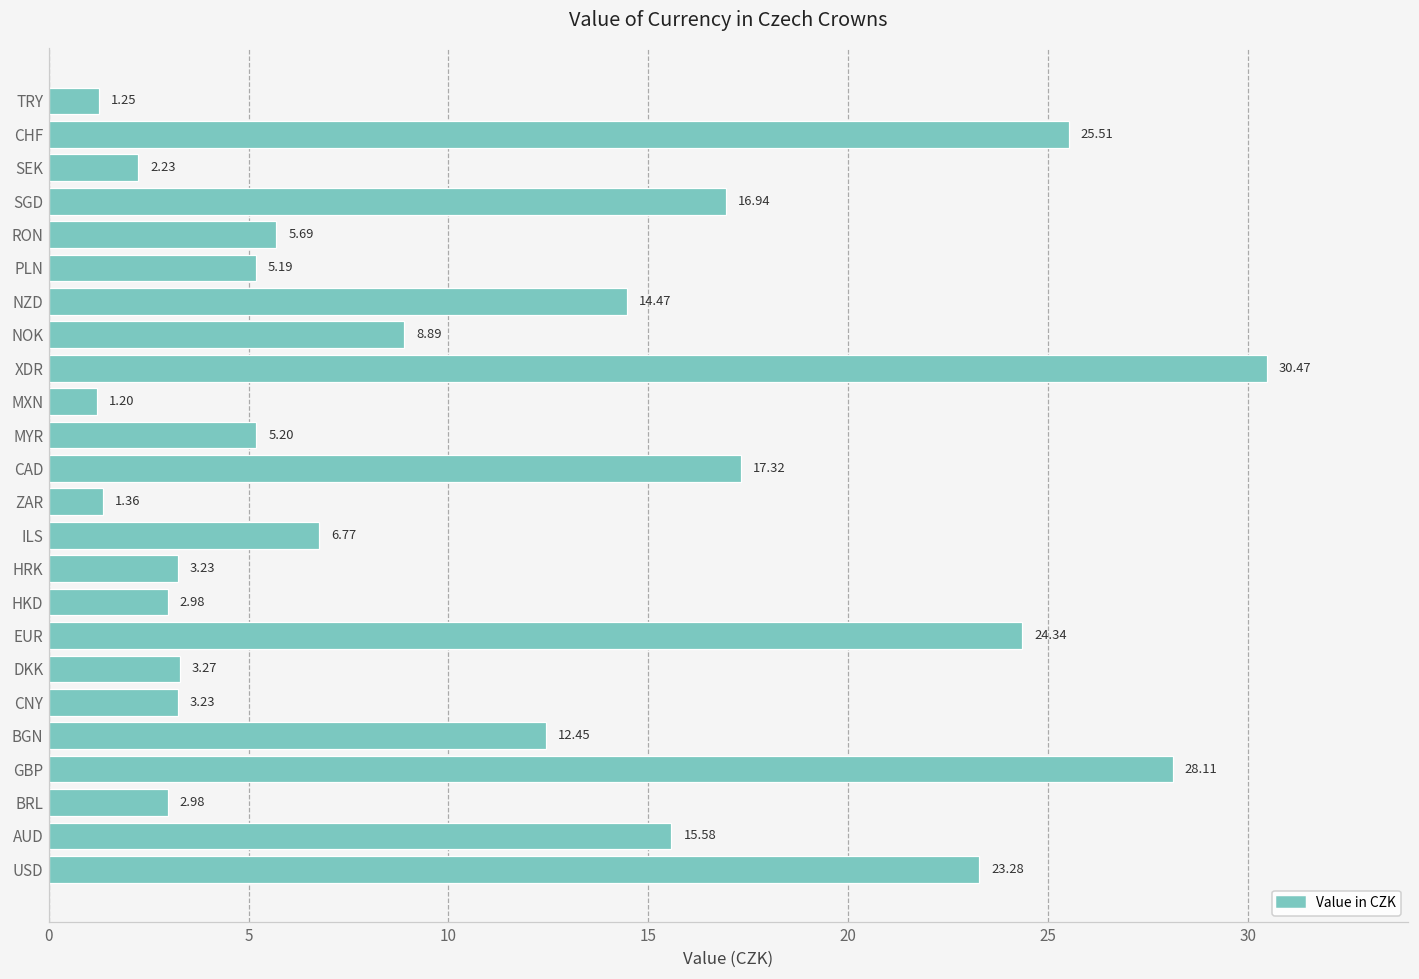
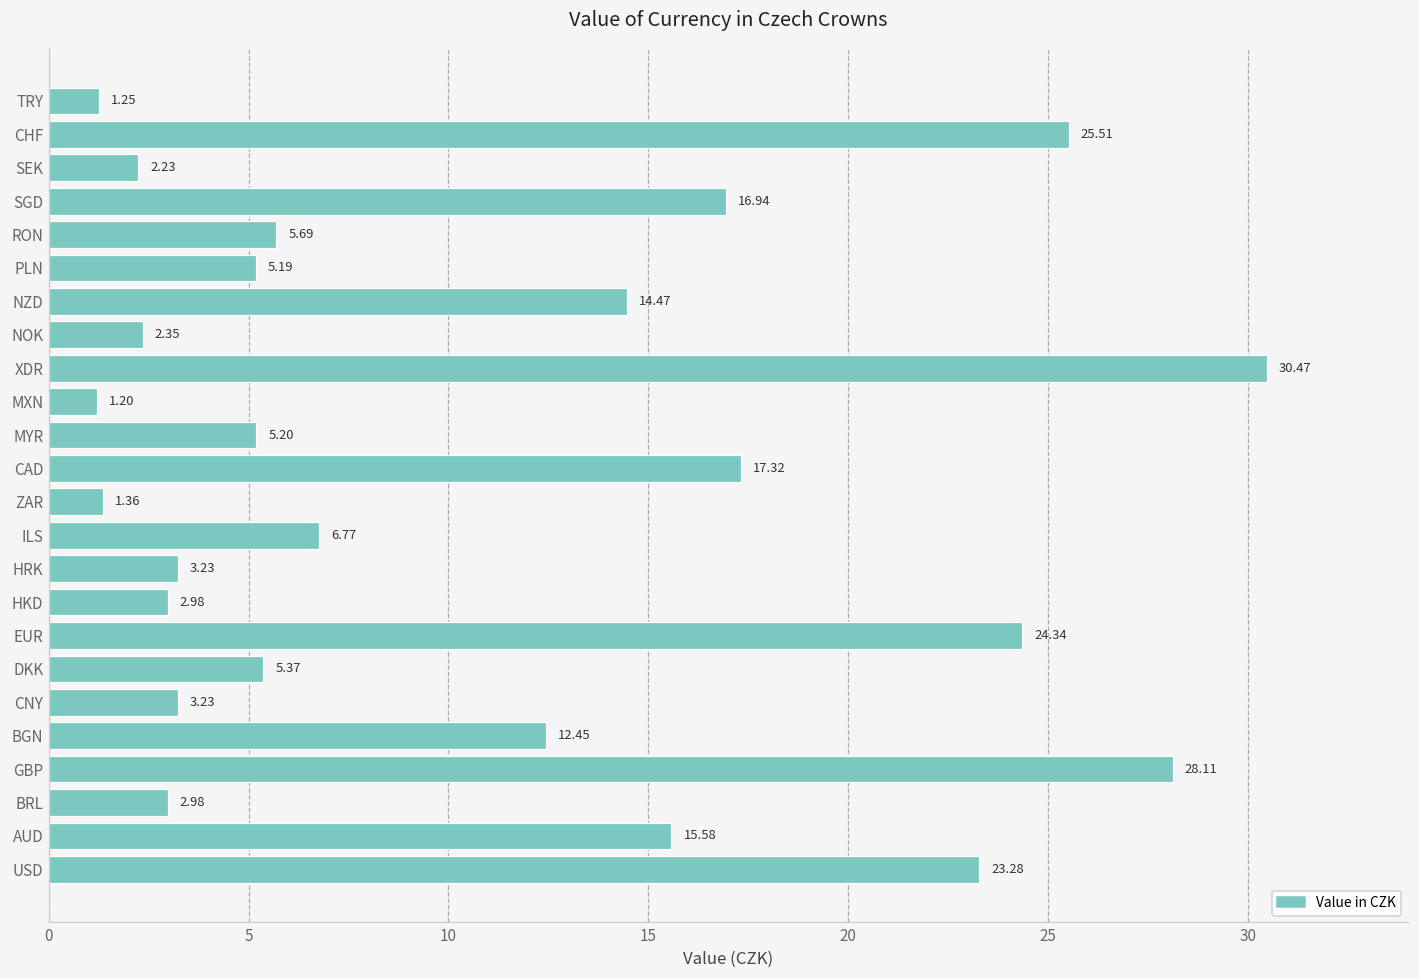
  {
    "TRY": 1.25,
    "CHF": 25.51,
    "SEK": 2.23,
    "SGD": 16.94,
    "RON": 5.69,
    "PLN": 5.19,
    "NZD": 14.47,
-   "NOK": 8.89,
+   "NOK": 2.35,
    "XDR": 30.47,
    "MXN": 1.20,
    "MYR": 5.20,
    "CAD": 17.32,
    "ZAR": 1.36,
    "ILS": 6.77,
    "HRK": 3.23,
    "HKD": 2.98,
    "EUR": 24.34,
-   "DKK": 3.27,
+   "DKK": 5.37,
    "CNY": 3.23,
    "BGN": 12.45,
    "GBP": 28.11,
    "BRL": 2.98,
    "AUD": 15.58,
    "USD": 23.28
  }
